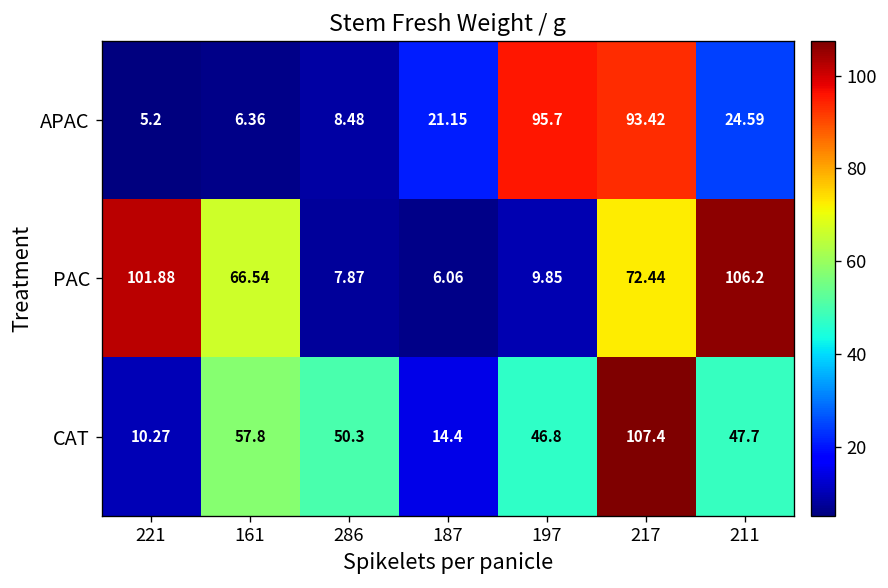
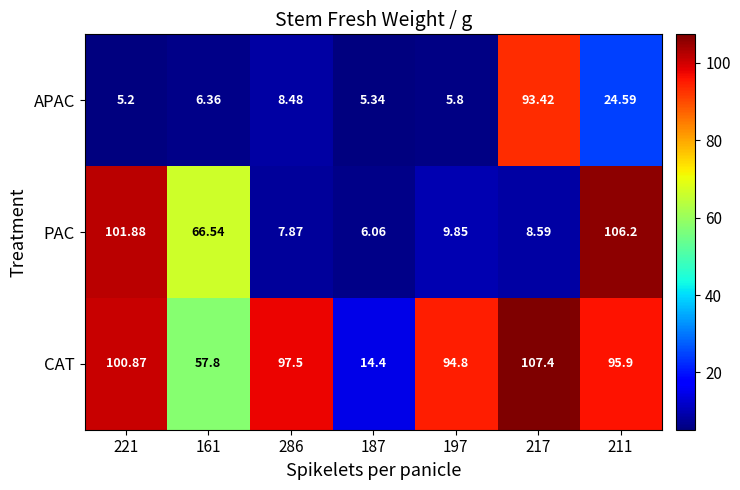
  {
    "APAC": {
      "221": 5.2,
      "161": 6.36,
      "286": 8.48,
-     "187": 21.15,
-     "197": 95.7,
+     "187": 5.34,
+     "197": 5.8,
      "217": 93.42,
      "211": 24.59
    },
    "PAC": {
      "221": 101.88,
      "161": 66.54,
      "286": 7.87,
      "187": 6.06,
      "197": 9.85,
-     "217": 72.44,
+     "217": 8.59,
      "211": 106.2
    },
    "CAT": {
-     "221": 10.27,
+     "221": 100.87,
      "161": 57.8,
-     "286": 50.3,
+     "286": 97.5,
      "187": 14.4,
-     "197": 46.8,
+     "197": 94.8,
      "217": 107.4,
-     "211": 47.7
+     "211": 95.9
    }
  }
